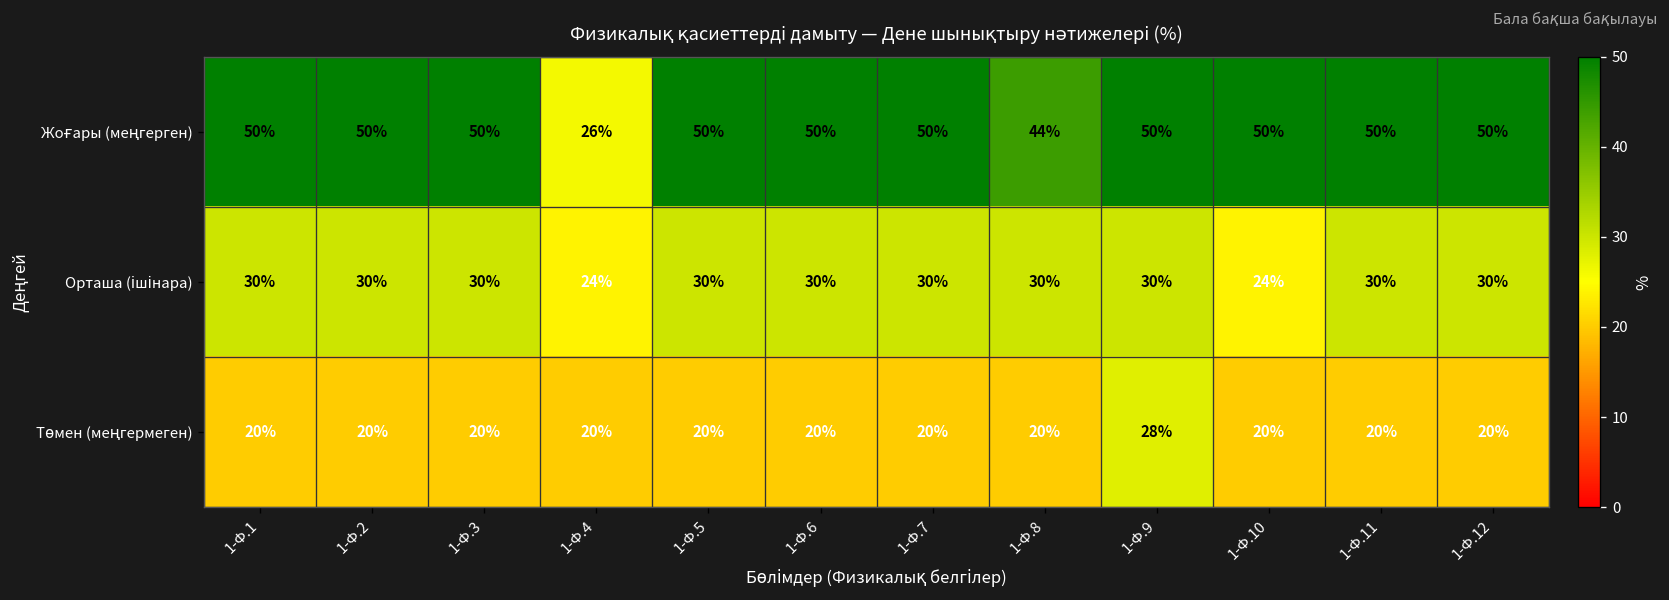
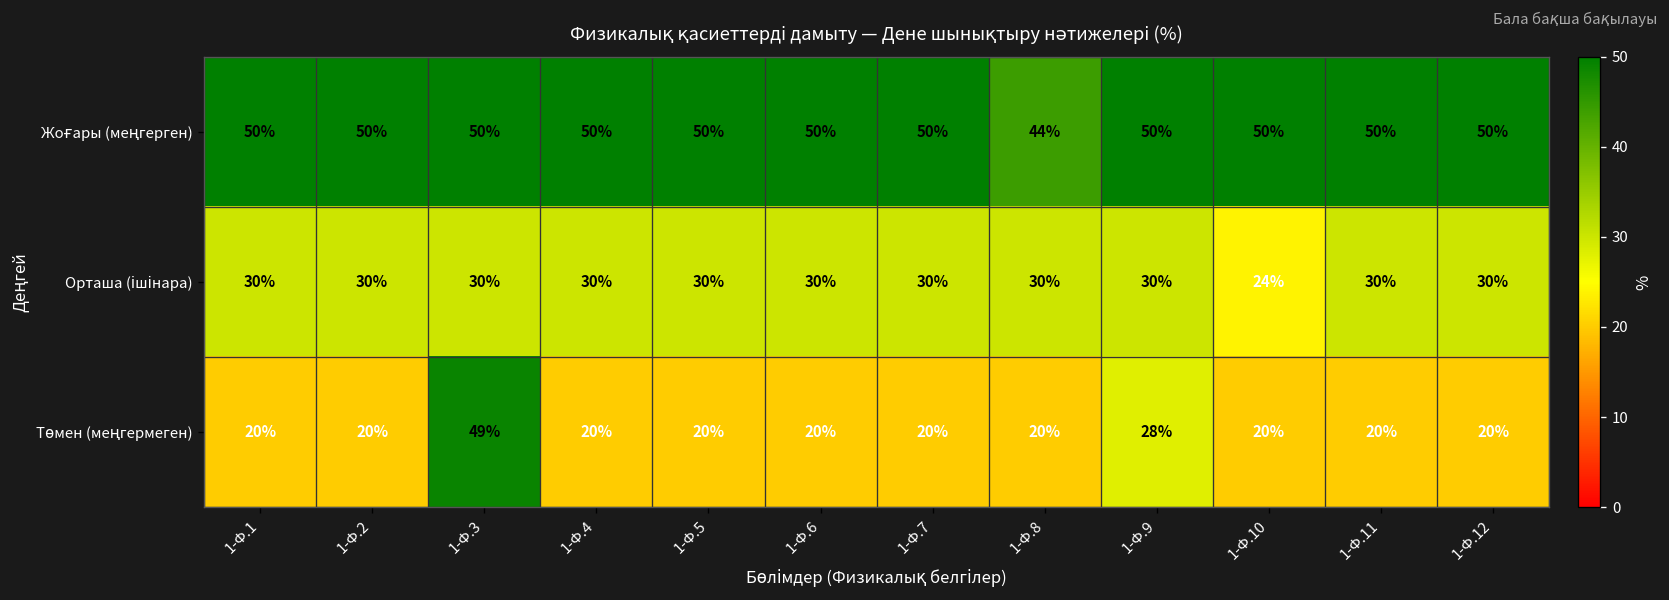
  {
    "Жоғары (меңгерген)": {
      "1-Ф.1": "50%",
      "1-Ф.2": "50%",
      "1-Ф.3": "50%",
-     "1-Ф.4": "26%",
+     "1-Ф.4": "50%",
      "1-Ф.5": "50%",
      "1-Ф.6": "50%",
      "1-Ф.7": "50%",
      "1-Ф.8": "44%",
      "1-Ф.9": "50%",
      "1-Ф.10": "50%",
      "1-Ф.11": "50%",
      "1-Ф.12": "50%"
    },
    "Орташа (ішінара)": {
      "1-Ф.1": "30%",
      "1-Ф.2": "30%",
      "1-Ф.3": "30%",
-     "1-Ф.4": "24%",
+     "1-Ф.4": "30%",
      "1-Ф.5": "30%",
      "1-Ф.6": "30%",
      "1-Ф.7": "30%",
      "1-Ф.8": "30%",
      "1-Ф.9": "30%",
      "1-Ф.10": "24%",
      "1-Ф.11": "30%",
      "1-Ф.12": "30%"
    },
    "Төмен (меңгермеген)": {
      "1-Ф.1": "20%",
      "1-Ф.2": "20%",
-     "1-Ф.3": "20%",
+     "1-Ф.3": "49%",
      "1-Ф.4": "20%",
      "1-Ф.5": "20%",
      "1-Ф.6": "20%",
      "1-Ф.7": "20%",
      "1-Ф.8": "20%",
      "1-Ф.9": "28%",
      "1-Ф.10": "20%",
      "1-Ф.11": "20%",
      "1-Ф.12": "20%"
    }
  }
